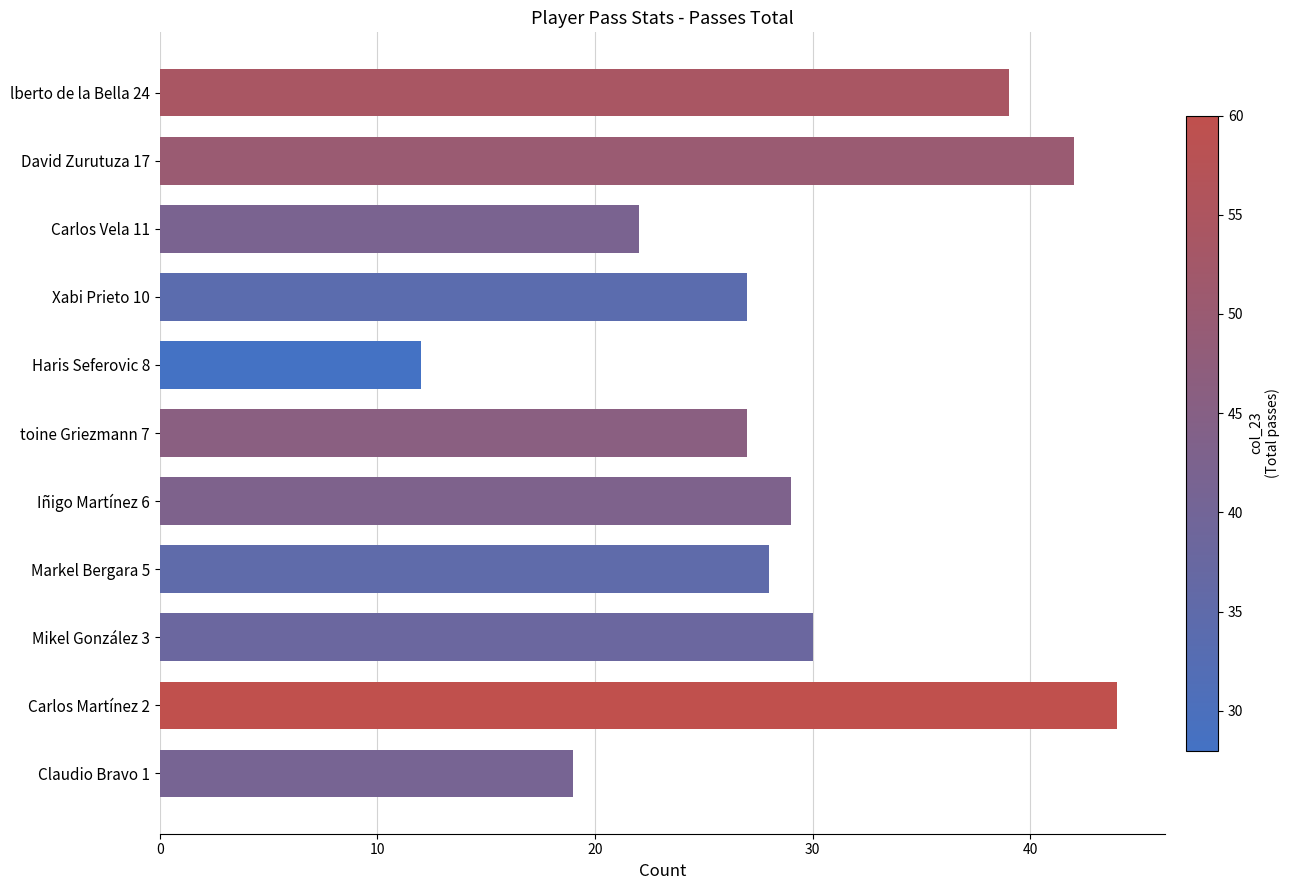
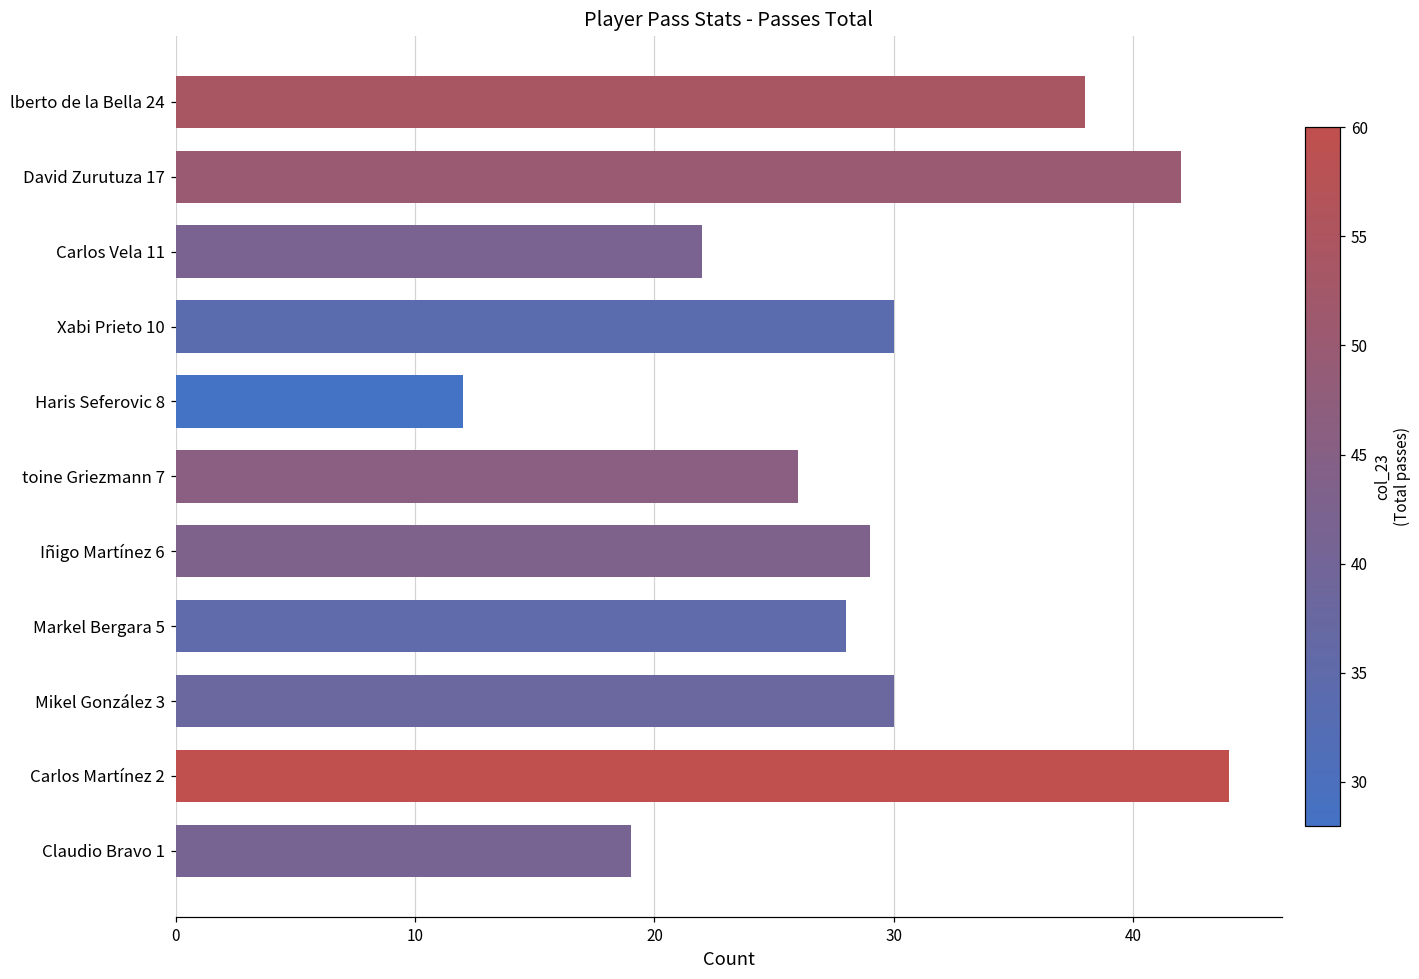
  {
-   "lberto de la Bella 24": 39,
+   "lberto de la Bella 24": 38,
    "David Zurutuza 17": 42,
    "Carlos Vela 11": 22,
-   "Xabi Prieto 10": 27,
+   "Xabi Prieto 10": 30,
    "Haris Seferovic 8": 12,
-   "toine Griezmann 7": 27,
+   "toine Griezmann 7": 26,
    "Iñigo Martínez 6": 29,
    "Markel Bergara 5": 28,
    "Mikel González 3": 30,
    "Carlos Martínez 2": 44,
    "Claudio Bravo 1": 19
  }
